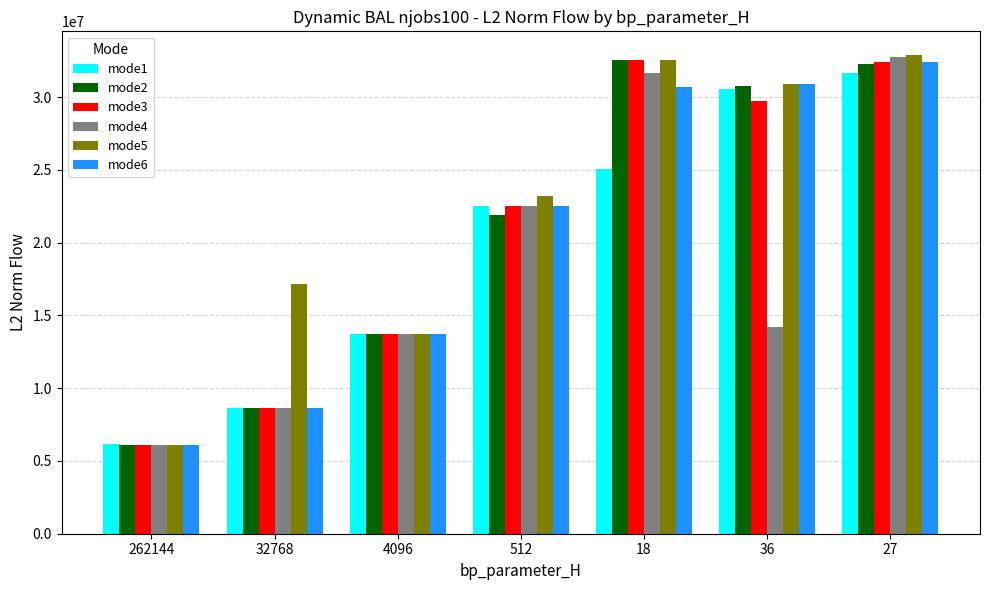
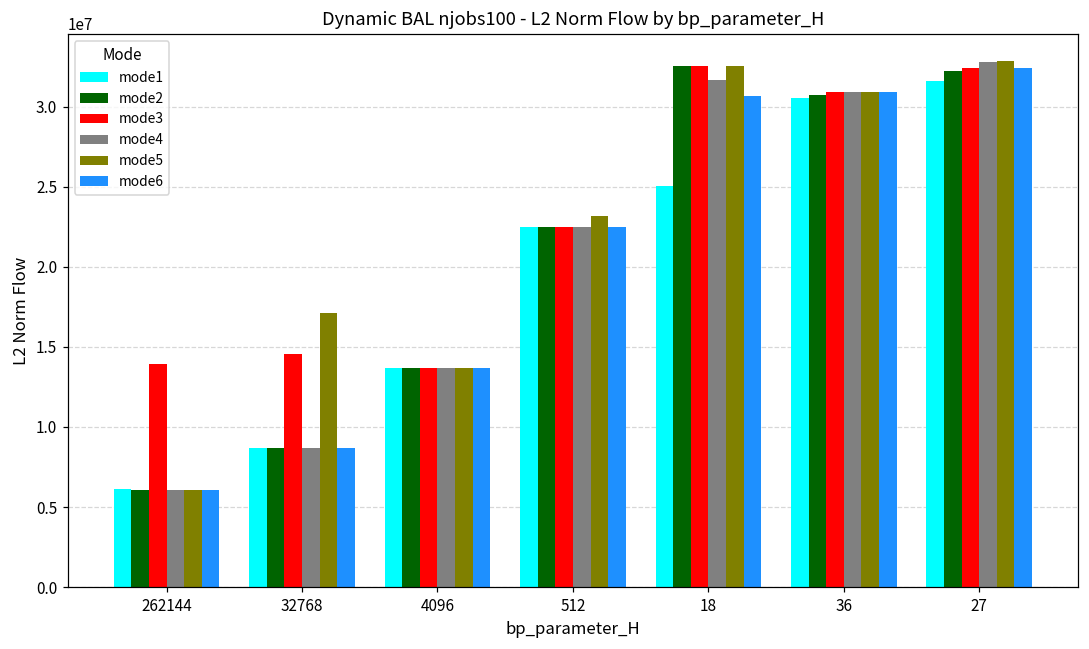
  {
    "mode1": {
      "262144": 6100000,
      "32768": 8700000,
      "4096": 13700000,
      "512": 22500000,
      "18": 25100000,
      "36": 30600000,
      "27": 31600000
    },
    "mode2": {
      "262144": 6100000,
      "32768": 8700000,
      "4096": 13700000,
-     "512": 21900000,
+     "512": 22500000,
      "18": 32600000,
      "36": 30800000,
      "27": 32300000
    },
    "mode3": {
-     "262144": 6100000,
-     "32768": 8700000,
+     "262144": 14000000,
+     "32768": 14500000,
      "4096": 13700000,
      "512": 22500000,
      "18": 32600000,
-     "36": 29700000,
+     "36": 30900000,
      "27": 32400000
    },
    "mode4": {
      "262144": 6100000,
      "32768": 8700000,
      "4096": 13700000,
      "512": 22500000,
      "18": 31600000,
-     "36": 14200000,
+     "36": 30900000,
      "27": 32800000
    },
    "mode5": {
      "262144": 6100000,
      "32768": 17100000,
      "4096": 13700000,
      "512": 23200000,
      "18": 32600000,
      "36": 30900000,
      "27": 32900000
    },
    "mode6": {
      "262144": 6100000,
      "32768": 8700000,
      "4096": 13700000,
      "512": 22500000,
      "18": 30700000,
      "36": 30900000,
      "27": 32400000
    }
  }
